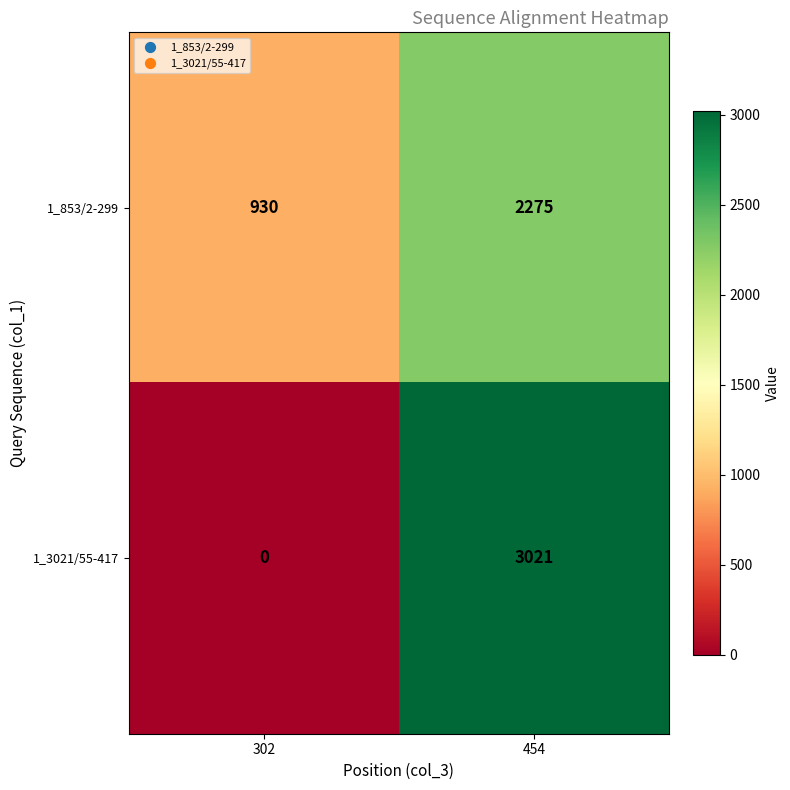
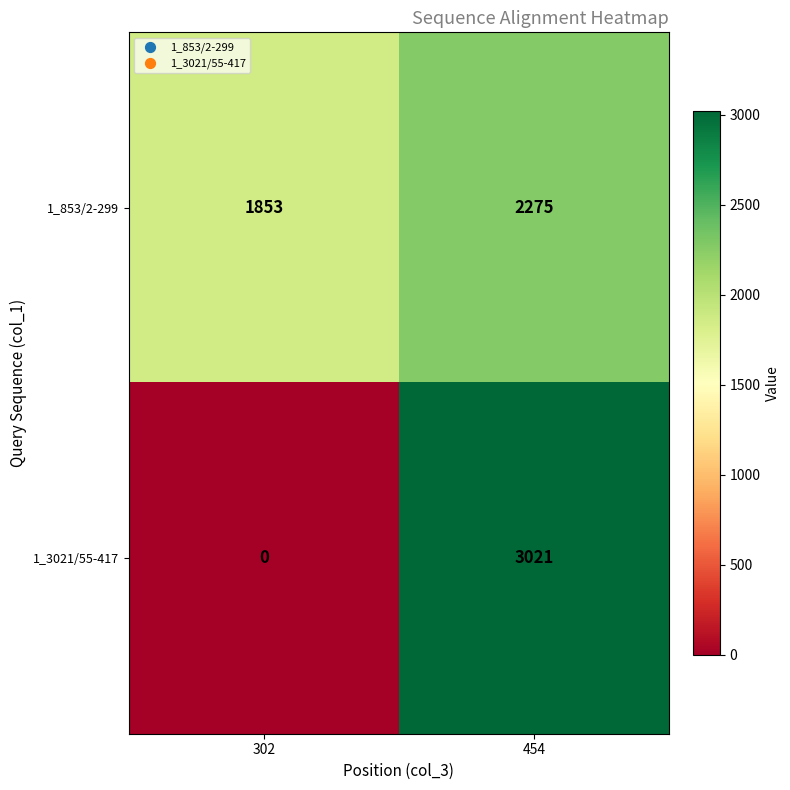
  {
    "1_853/2-299": {
-     "302": 930,
+     "302": 1853,
      "454": 2275
    },
    "1_3021/55-417": {
      "302": 0,
      "454": 3021
    }
  }
